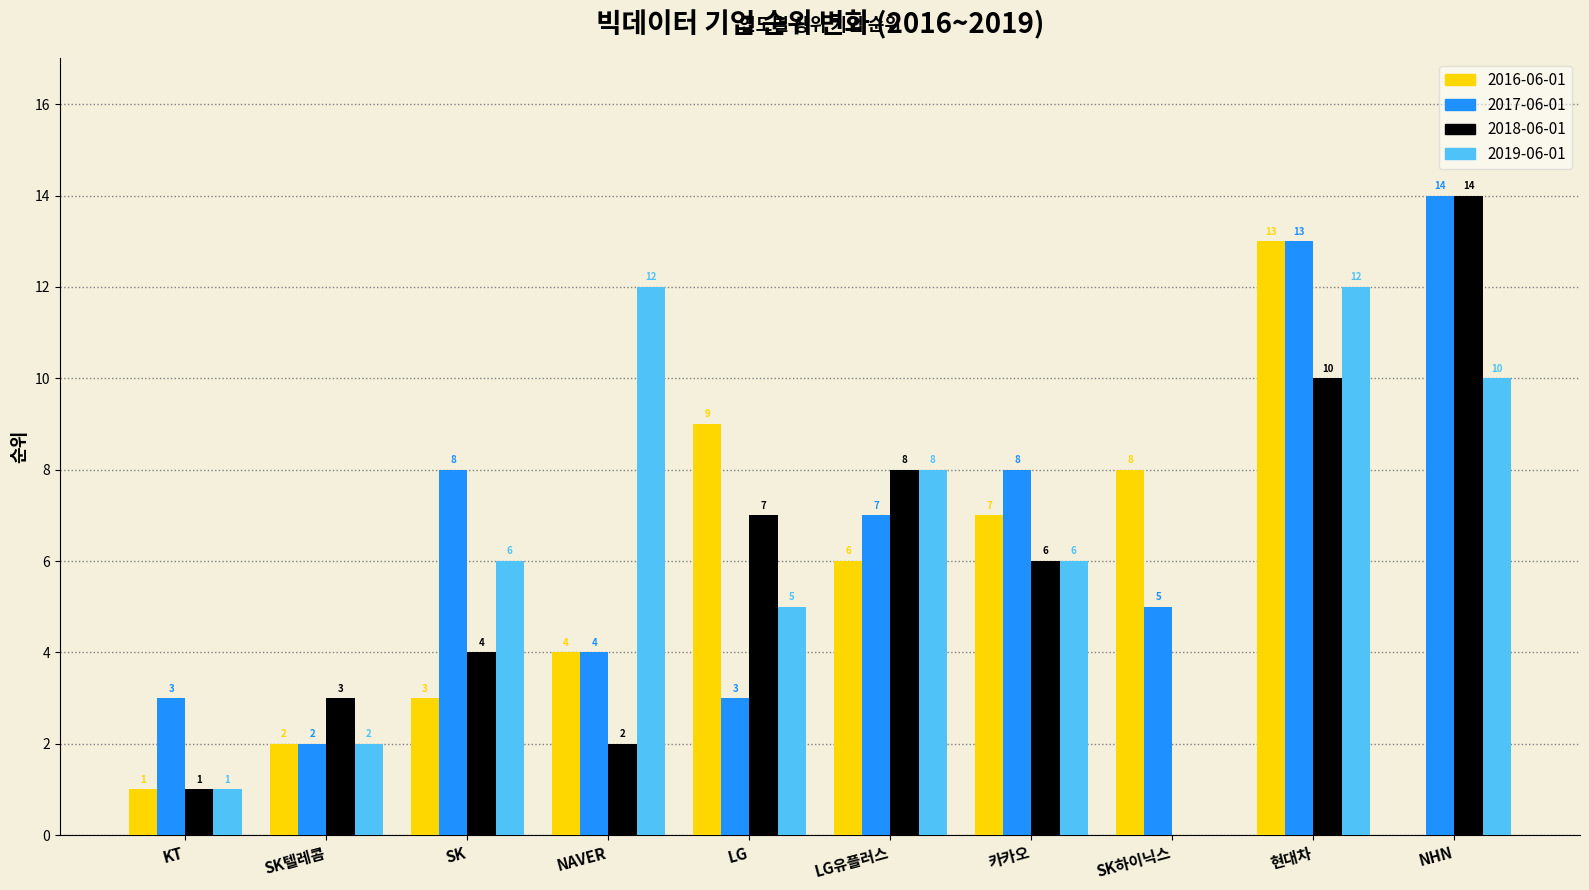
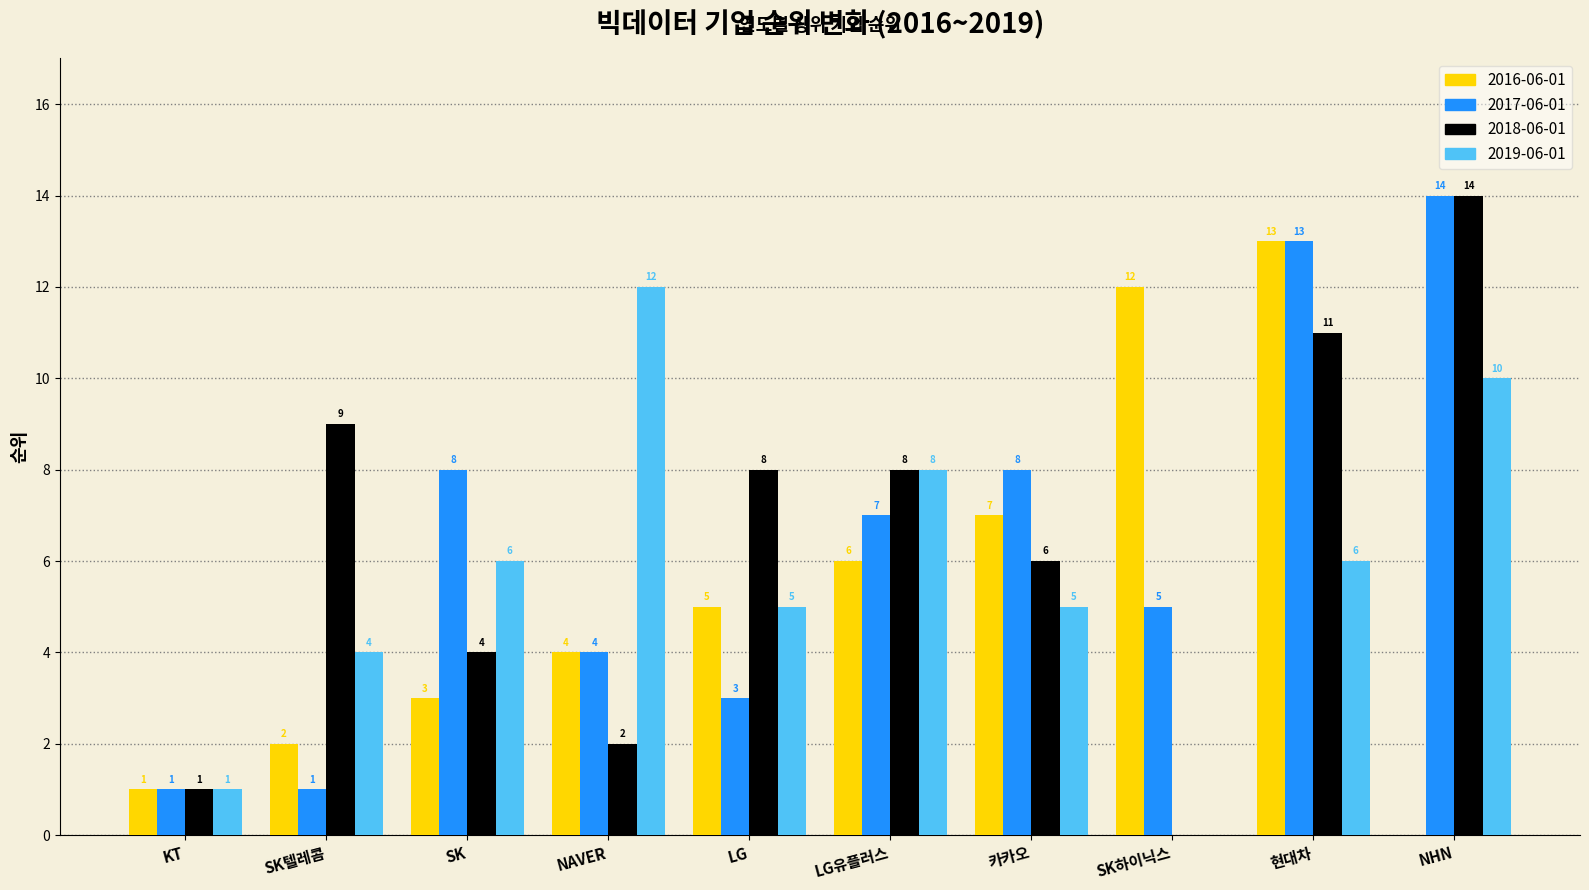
  {
    "2016-06-01": {
      "KT": 1,
      "SK텔레콤": 2,
      "SK": 3,
      "NAVER": 4,
-     "LG": 9,
+     "LG": 5,
      "LG유플러스": 6,
      "카카오": 7,
-     "SK하이닉스": 8,
+     "SK하이닉스": 12,
      "현대차": 13
    },
    "2017-06-01": {
-     "KT": 3,
-     "SK텔레콤": 2,
+     "KT": 1,
+     "SK텔레콤": 1,
      "SK": 8,
      "NAVER": 4,
      "LG": 3,
      "LG유플러스": 7,
      "카카오": 8,
      "SK하이닉스": 5,
      "현대차": 13,
      "NHN": 14
    },
    "2018-06-01": {
      "KT": 1,
-     "SK텔레콤": 3,
+     "SK텔레콤": 9,
      "SK": 4,
      "NAVER": 2,
-     "LG": 7,
+     "LG": 8,
      "LG유플러스": 8,
      "카카오": 6,
-     "현대차": 10,
+     "현대차": 11,
      "NHN": 14
    },
    "2019-06-01": {
      "KT": 1,
-     "SK텔레콤": 2,
+     "SK텔레콤": 4,
      "SK": 6,
      "NAVER": 12,
      "LG": 5,
      "LG유플러스": 8,
-     "카카오": 6,
-     "현대차": 12,
+     "카카오": 5,
+     "현대차": 6,
      "NHN": 10
    }
  }
